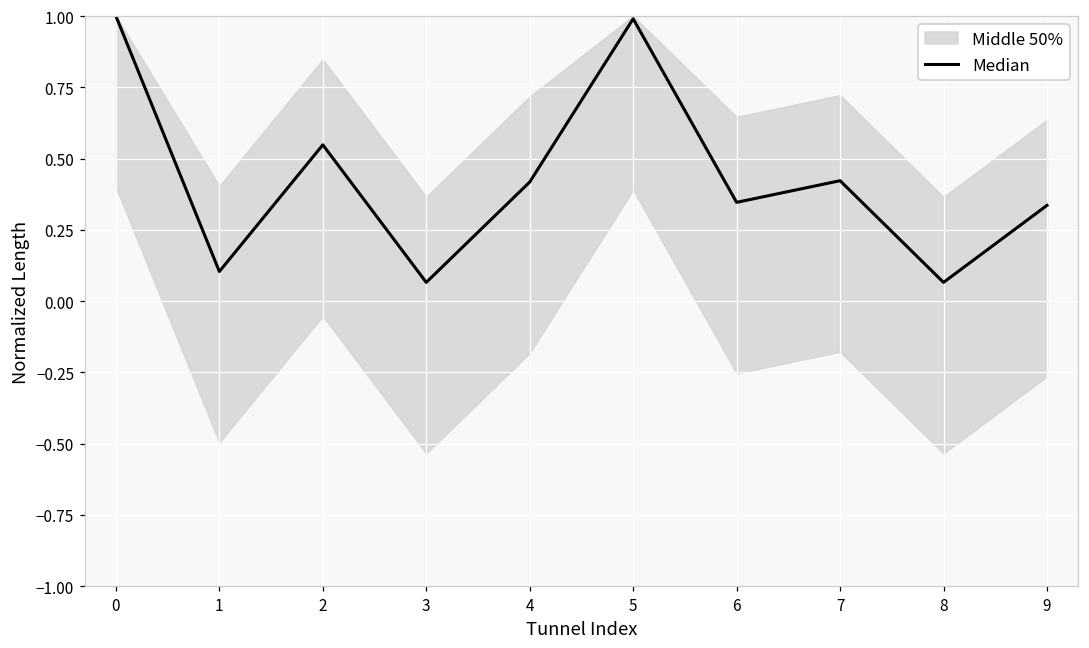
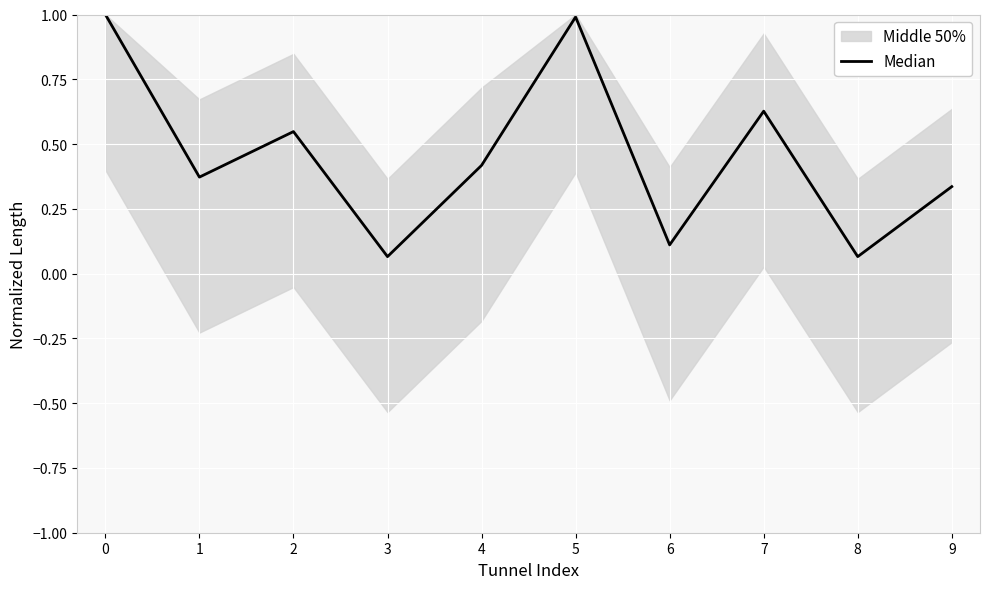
  {
    "Median": {
-     "1": 0.10,
+     "1": 0.37,
      "2": 0.55,
      "3": 0.07,
      "4": 0.42,
-     "6": 0.35,
-     "7": 0.42,
+     "6": 0.11,
+     "7": 0.63,
      "8": 0.07,
      "9": 0.34
    }
  }
